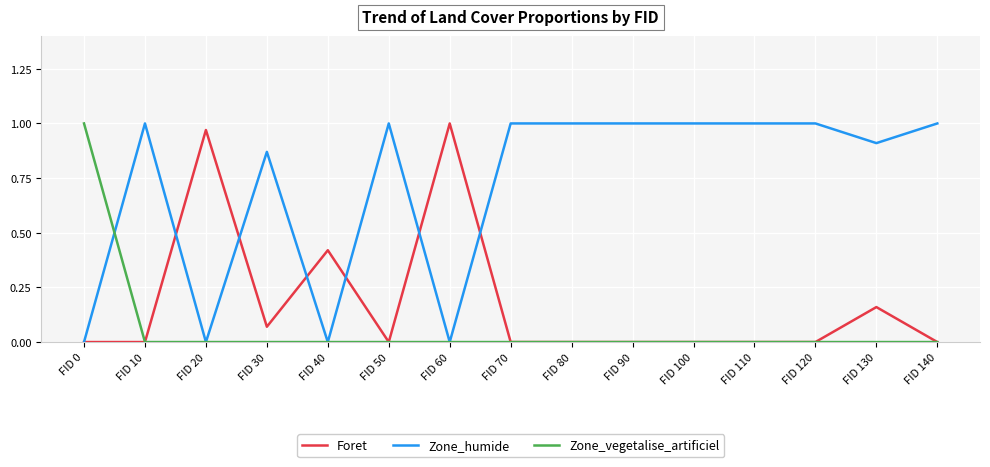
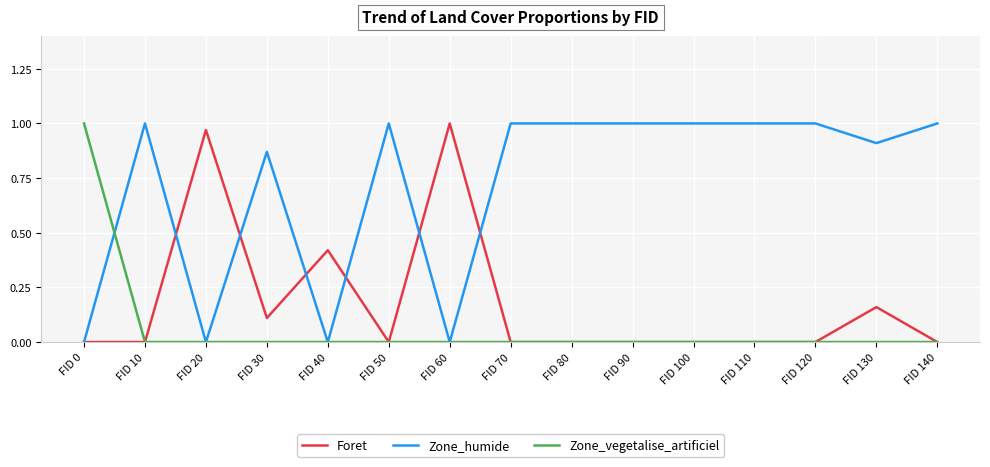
  {
    "Foret": {
      "FID 20": 0.97,
-     "FID 30": 0.07,
+     "FID 30": 0.11,
      "FID 40": 0.42,
      "FID 60": 1.00,
      "FID 130": 0.16
    },
    "Zone_humide": {
      "FID 10": 1.00,
      "FID 30": 0.87,
      "FID 50": 1.00,
      "FID 70": 1.00,
      "FID 80": 1.00,
      "FID 90": 1.00,
      "FID 100": 1.00,
      "FID 110": 1.00,
      "FID 120": 1.00,
      "FID 130": 0.91,
      "FID 140": 1.00
    },
    "Zone_vegetalise_artificiel": {
      "FID 0": 1.00,
      "FID 30": 0.00,
      "FID 130": 0.00
    }
  }
